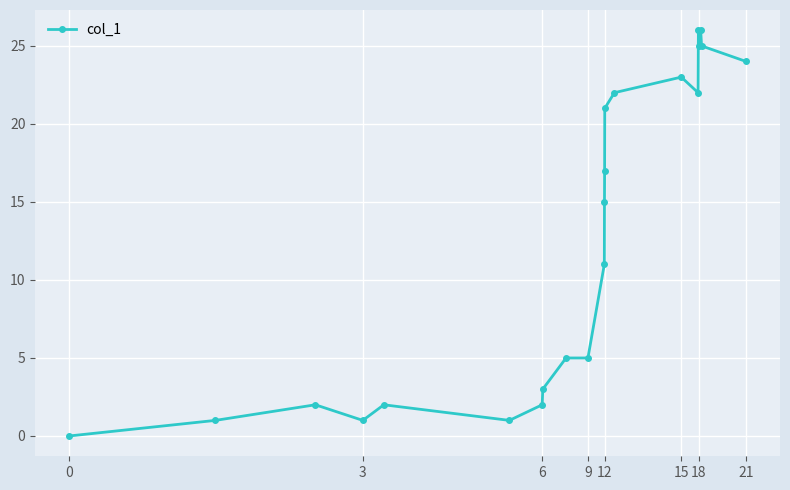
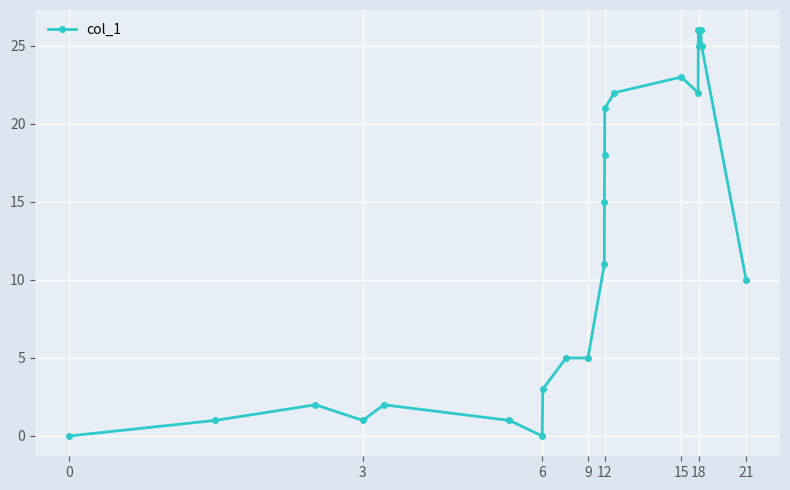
  {
    "0": 0,
    "3": 1,
-   "6": 2,
+   "6": 0,
    "9": 5,
-   "12": 17,
+   "12": 18,
    "15": 23,
    "18": 25,
-   "21": 24
+   "21": 10
  }
